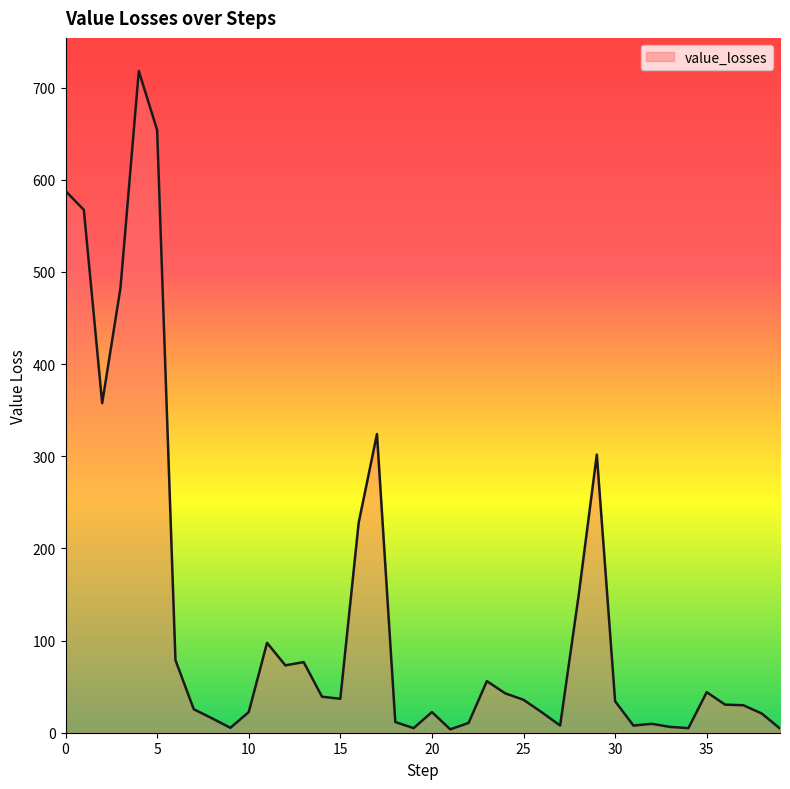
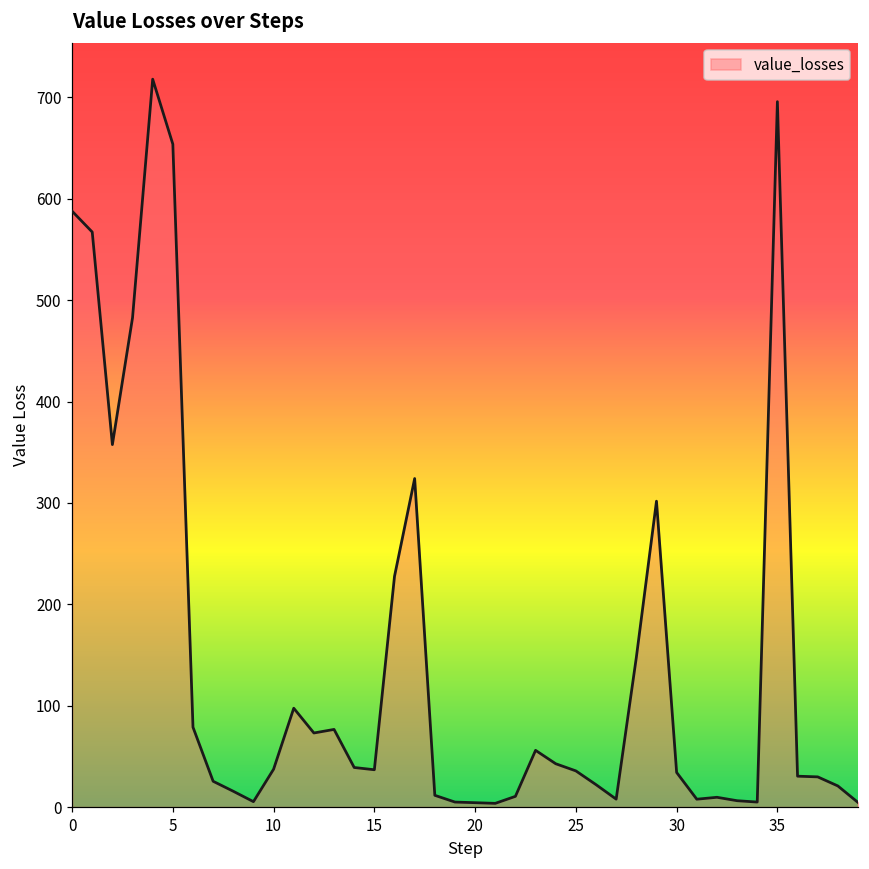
  {
    "0": 590,
    "5": 650,
-   "10": 20,
+   "10": 40,
    "15": 40,
-   "20": 20,
+   "20": 0,
    "25": 40,
    "30": 30,
-   "35": 40
+   "35": 700
  }
